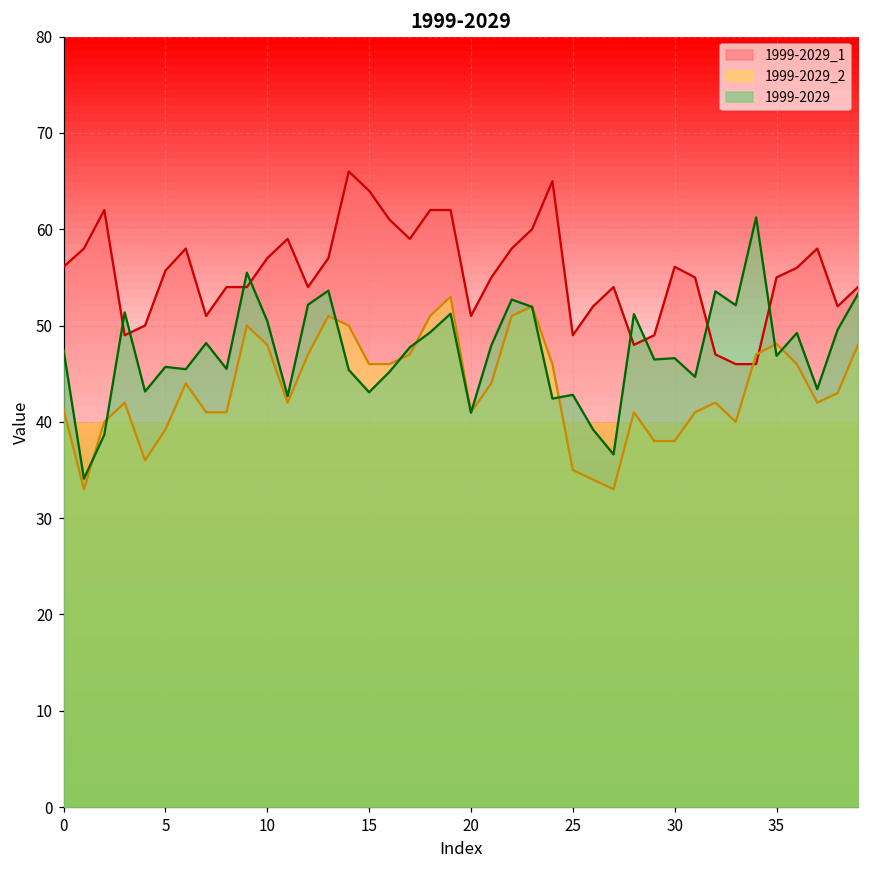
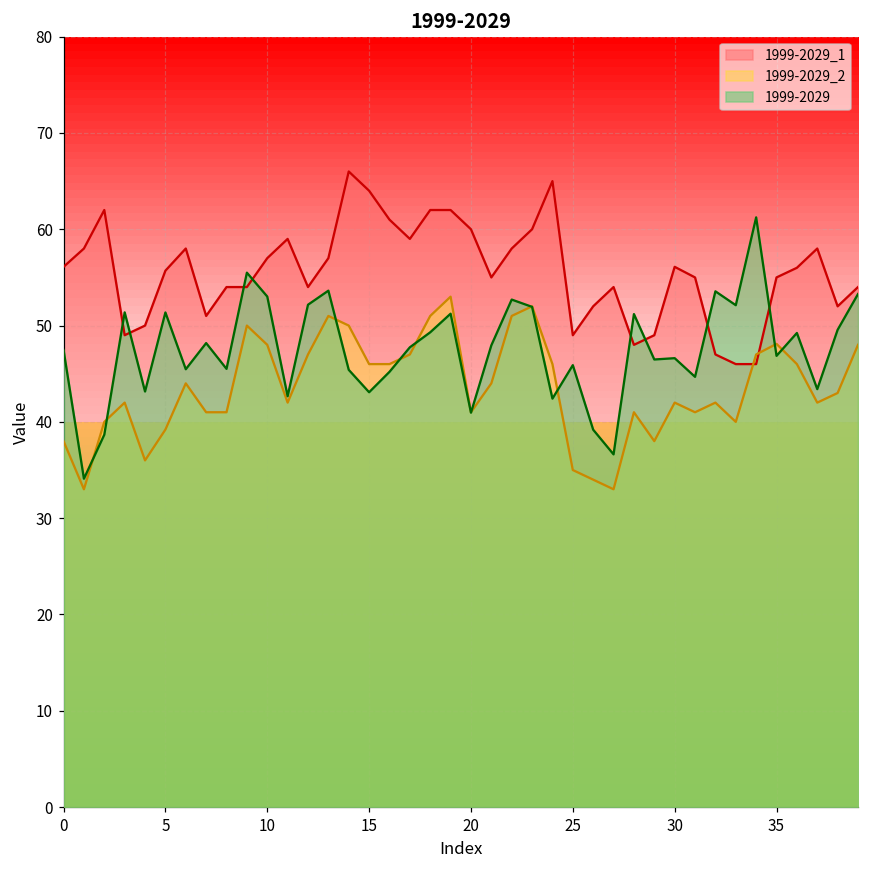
  {
    "1999-2029_1": {
      "0": 56,
      "5": 56,
      "10": 57,
      "15": 64,
-     "20": 51,
+     "20": 60,
      "25": 49,
      "30": 56,
      "35": 55
    },
    "1999-2029_2": {
-     "0": 41,
+     "0": 38,
      "5": 39,
      "10": 48,
      "15": 46,
      "25": 35,
-     "30": 38,
+     "30": 42,
      "35": 48
    },
    "1999-2029": {
      "0": 47,
-     "5": 46,
-     "10": 50,
+     "5": 51,
+     "10": 53,
      "15": 43,
-     "25": 43,
+     "25": 46,
      "30": 47,
      "35": 47
    }
  }
